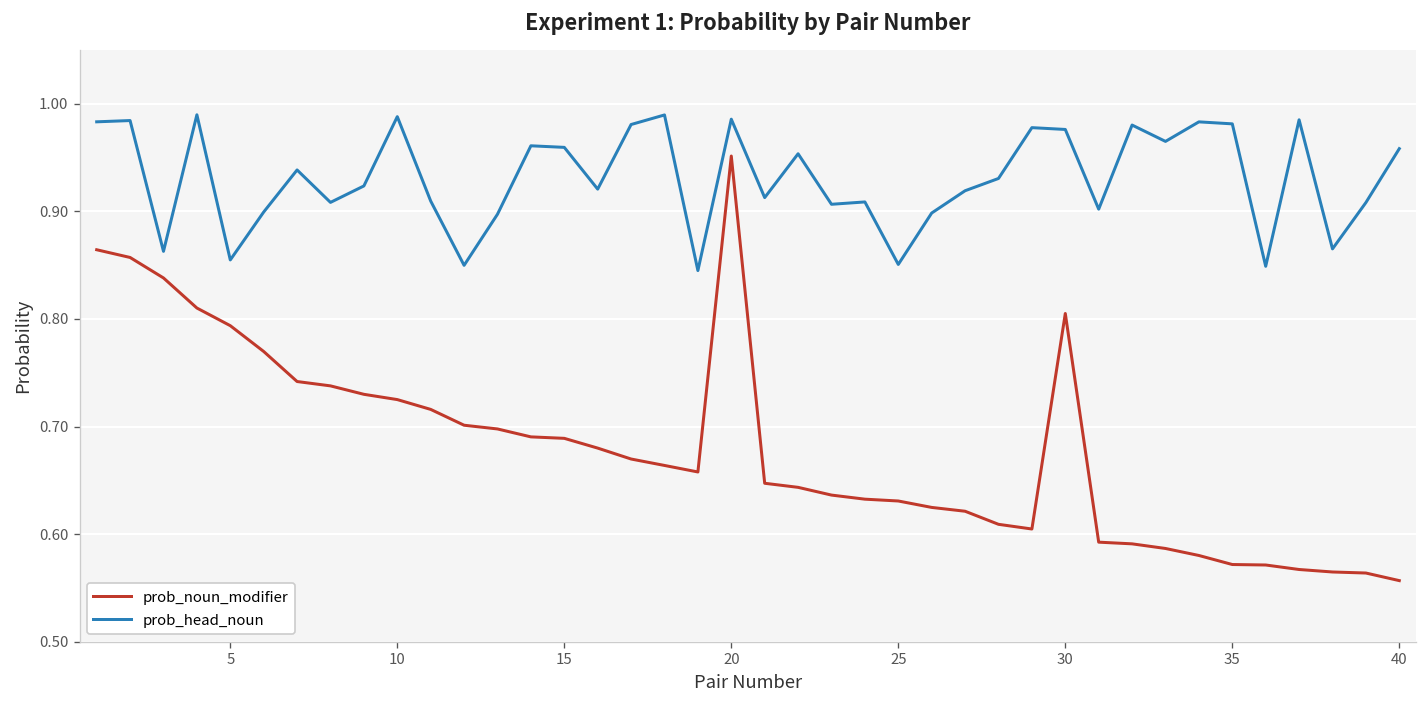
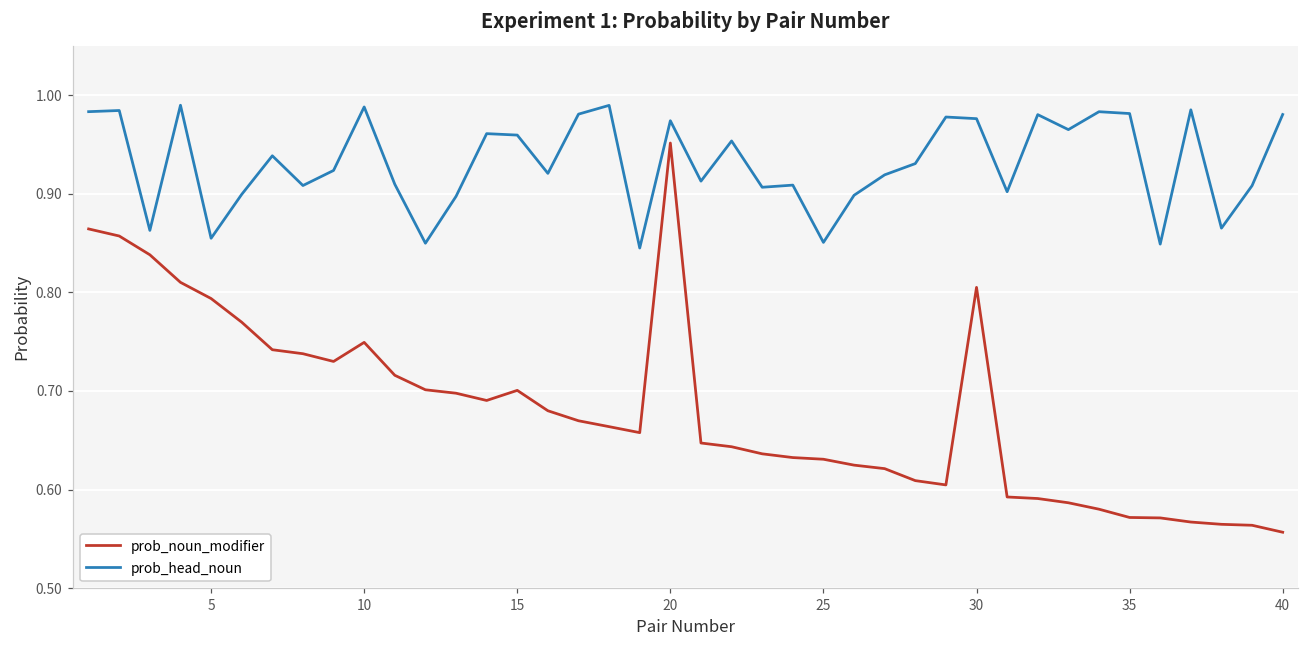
  {
    "prob_noun_modifier": {
      "5": 0.79,
-     "10": 0.73,
-     "15": 0.69,
+     "10": 0.75,
+     "15": 0.70,
      "20": 0.95,
      "25": 0.63,
      "30": 0.81,
      "35": 0.57,
      "40": 0.56
    },
    "prob_head_noun": {
      "5": 0.85,
      "10": 0.99,
      "15": 0.96,
-     "20": 0.99,
+     "20": 0.97,
      "25": 0.85,
      "30": 0.98,
      "35": 0.98,
-     "40": 0.96
+     "40": 0.98
    }
  }
